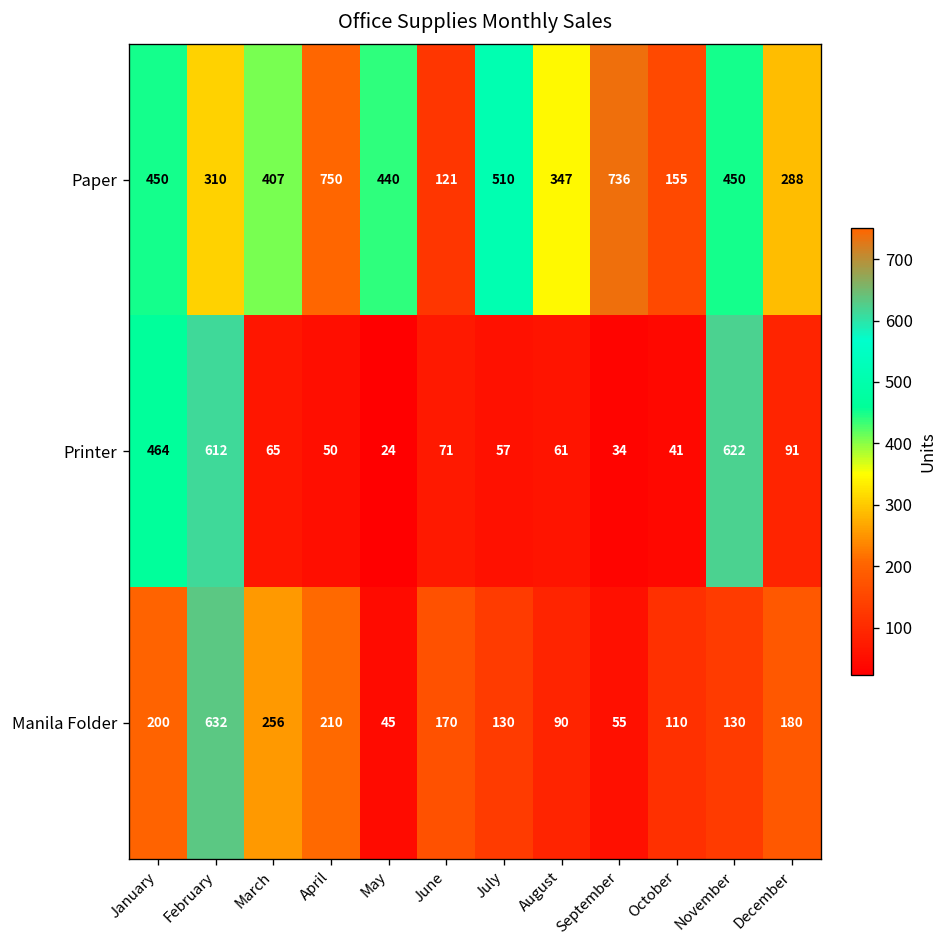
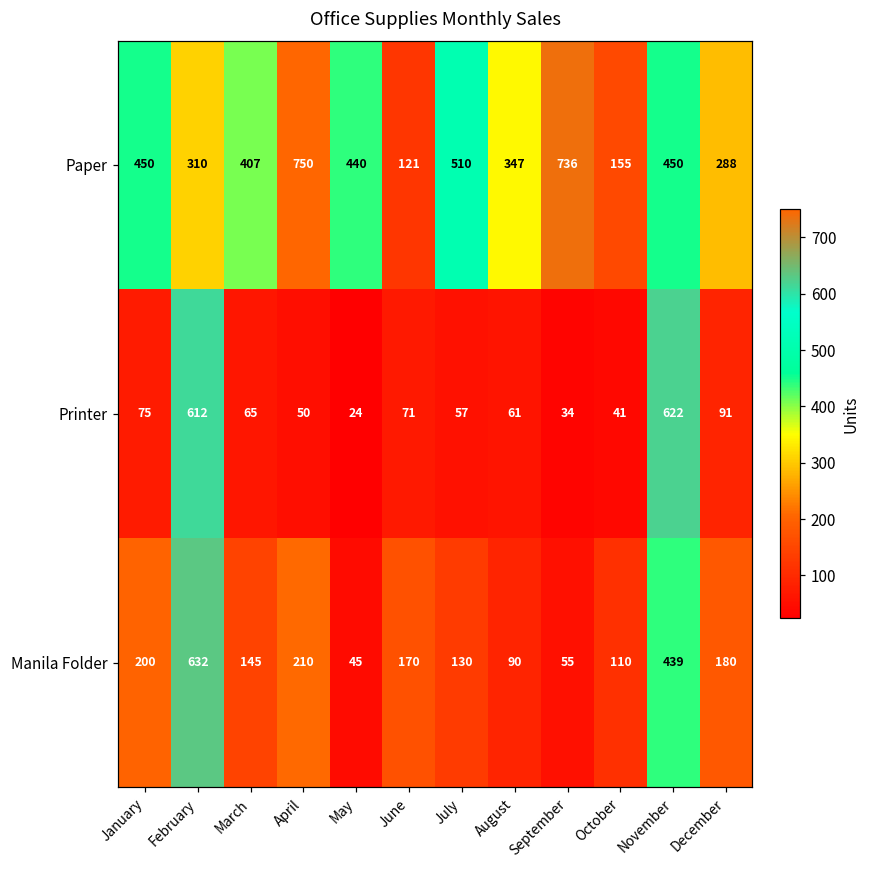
  {
    "Paper": {
      "January": 450,
      "February": 310,
      "March": 407,
      "April": 750,
      "May": 440,
      "June": 121,
      "July": 510,
      "August": 347,
      "September": 736,
      "October": 155,
      "November": 450,
      "December": 288
    },
    "Printer": {
-     "January": 464,
+     "January": 75,
      "February": 612,
      "March": 65,
      "April": 50,
      "May": 24,
      "June": 71,
      "July": 57,
      "August": 61,
      "September": 34,
      "October": 41,
      "November": 622,
      "December": 91
    },
    "Manila Folder": {
      "January": 200,
      "February": 632,
-     "March": 256,
+     "March": 145,
      "April": 210,
      "May": 45,
      "June": 170,
      "July": 130,
      "August": 90,
      "September": 55,
      "October": 110,
-     "November": 130,
+     "November": 439,
      "December": 180
    }
  }
